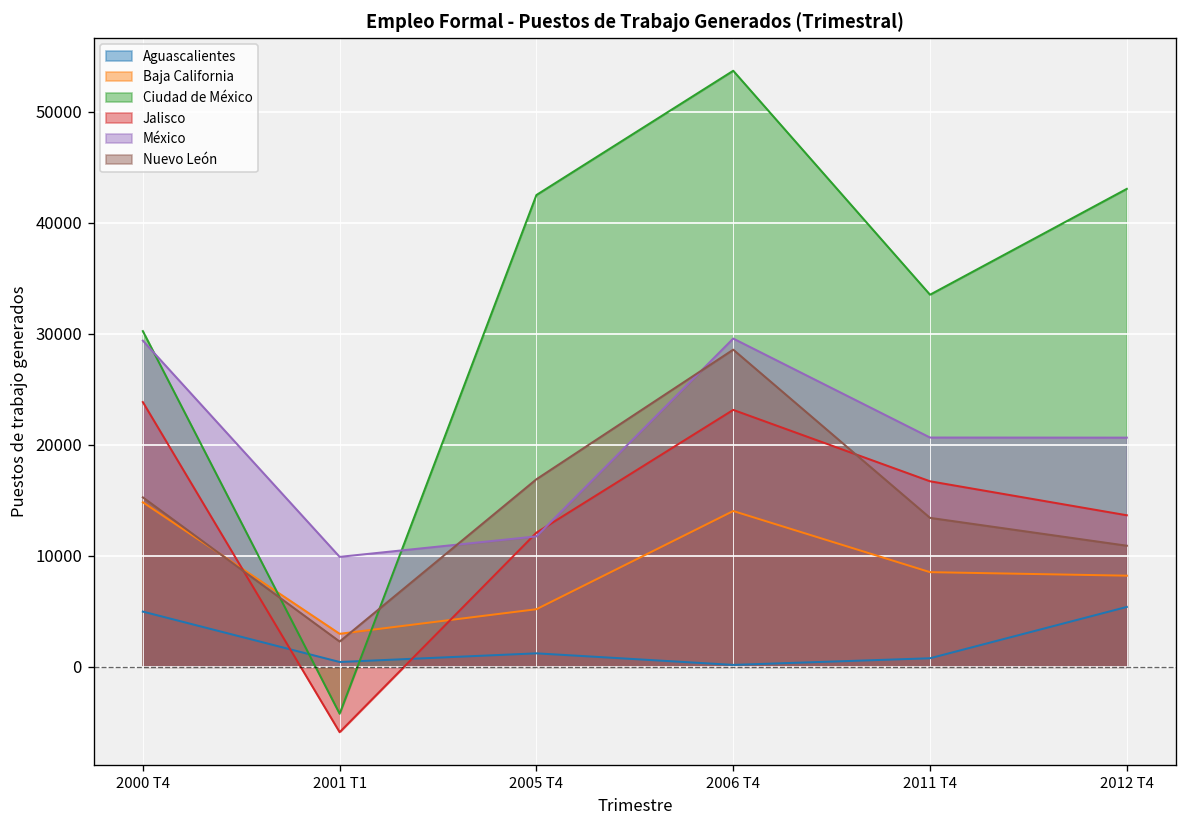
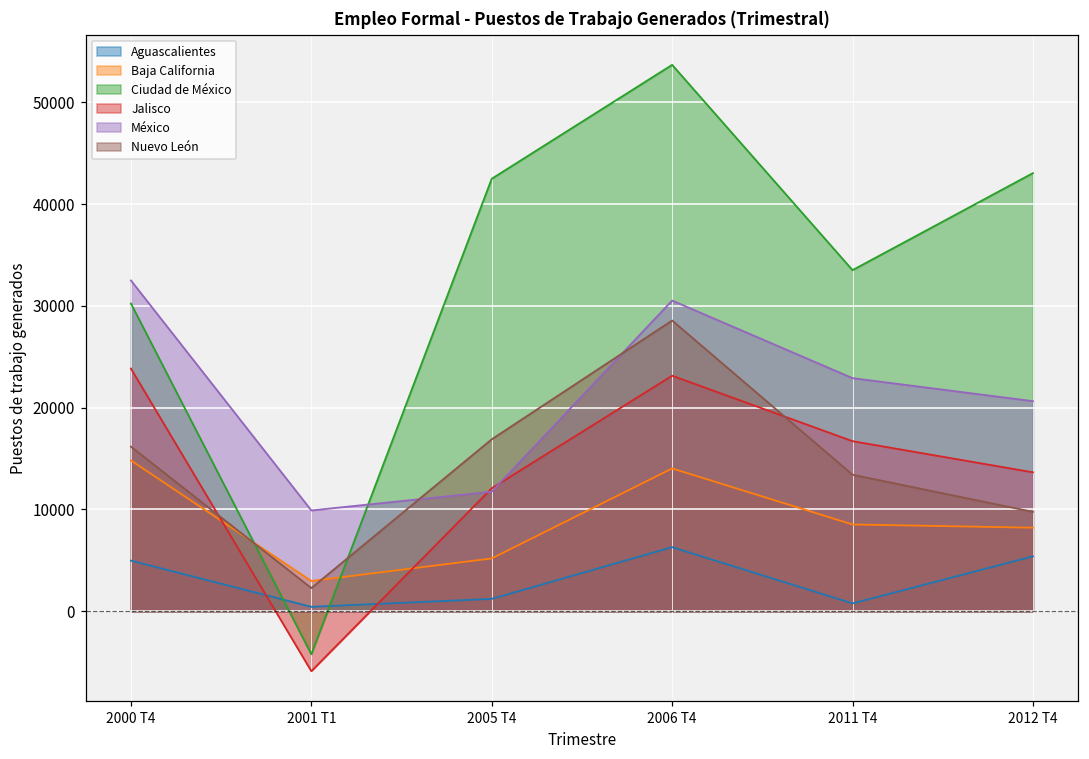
  {
    "Aguascalientes": {
      "2000 T4": 5000,
      "2001 T1": 0,
      "2005 T4": 1000,
-     "2006 T4": 0,
+     "2006 T4": 6000,
      "2011 T4": 1000,
      "2012 T4": 5000
    },
    "Baja California": {
      "2000 T4": 15000,
      "2001 T1": 3000,
      "2005 T4": 5000,
      "2006 T4": 14000,
      "2011 T4": 9000,
      "2012 T4": 8000
    },
    "México": {
-     "2000 T4": 29000,
+     "2000 T4": 32000,
      "2001 T1": 10000,
      "2005 T4": 12000,
-     "2006 T4": 30000,
-     "2011 T4": 21000,
+     "2006 T4": 31000,
+     "2011 T4": 23000,
      "2012 T4": 21000
    },
    "Nuevo León": {
-     "2000 T4": 15000,
+     "2000 T4": 16000,
      "2001 T1": 2000,
      "2005 T4": 17000,
      "2006 T4": 29000,
      "2011 T4": 13000,
-     "2012 T4": 11000
+     "2012 T4": 10000
    }
  }
